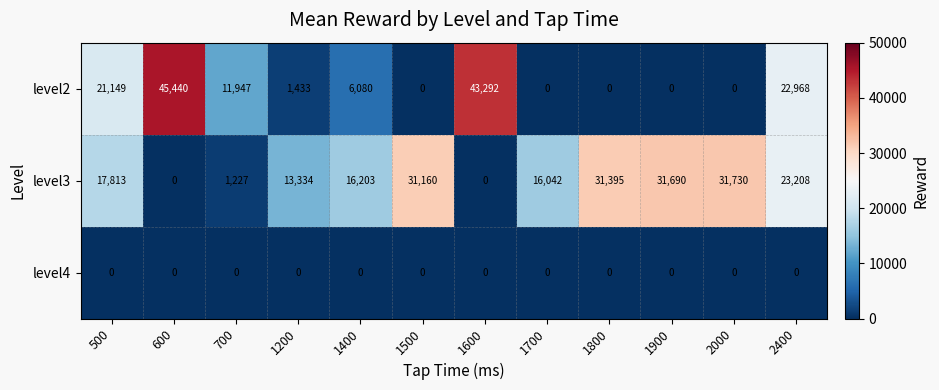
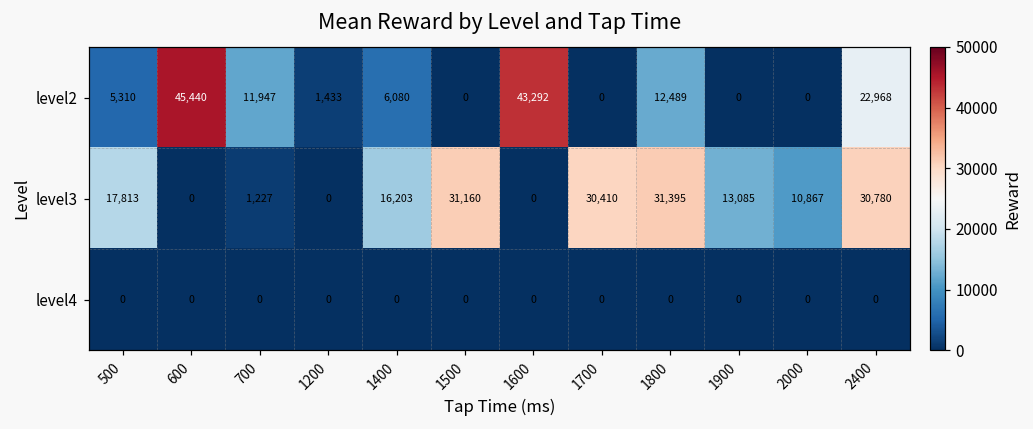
  {
    "level2": {
-     "500": "21,149",
+     "500": "5,310",
      "600": "45,440",
      "700": "11,947",
      "1200": "1,433",
      "1400": "6,080",
      "1500": "0",
      "1600": "43,292",
      "1700": "0",
-     "1800": "0",
+     "1800": "12,489",
      "1900": "0",
      "2000": "0",
      "2400": "22,968"
    },
    "level3": {
      "500": "17,813",
      "600": "0",
      "700": "1,227",
-     "1200": "13,334",
+     "1200": "0",
      "1400": "16,203",
      "1500": "31,160",
      "1600": "0",
-     "1700": "16,042",
+     "1700": "30,410",
      "1800": "31,395",
-     "1900": "31,690",
-     "2000": "31,730",
-     "2400": "23,208"
+     "1900": "13,085",
+     "2000": "10,867",
+     "2400": "30,780"
    },
    "level4": {
      "500": "0",
      "600": "0",
      "700": "0",
      "1200": "0",
      "1400": "0",
      "1500": "0",
      "1600": "0",
      "1700": "0",
      "1800": "0",
      "1900": "0",
      "2000": "0",
      "2400": "0"
    }
  }
